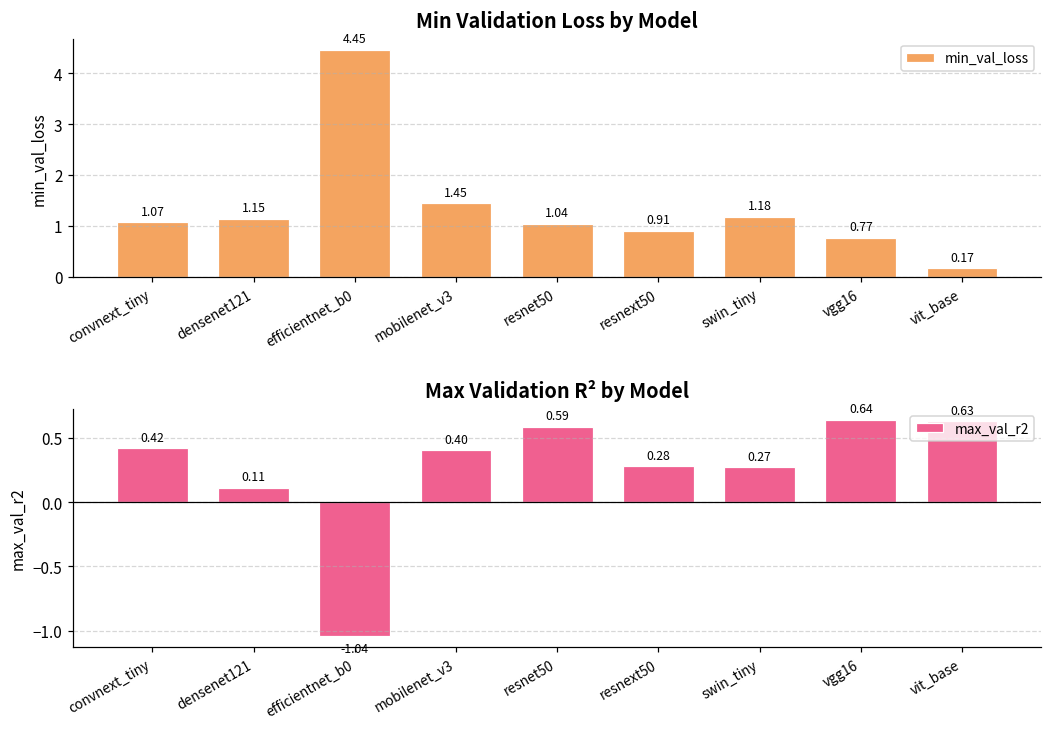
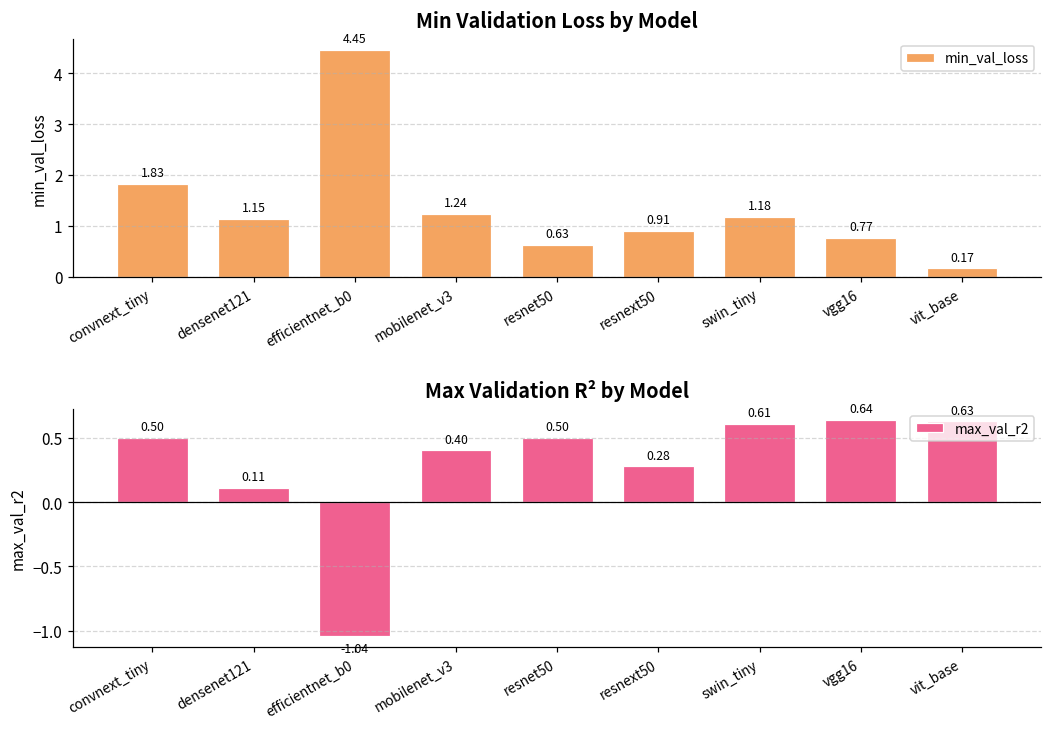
  {
    "Min Validation Loss by Model": {
-     "convnext_tiny": 1.07,
+     "convnext_tiny": 1.83,
      "densenet121": 1.15,
      "efficientnet_b0": 4.45,
-     "mobilenet_v3": 1.45,
-     "resnet50": 1.04,
+     "mobilenet_v3": 1.24,
+     "resnet50": 0.63,
      "resnext50": 0.91,
      "swin_tiny": 1.18,
      "vgg16": 0.77,
      "vit_base": 0.17
    },
    "Max Validation R² by Model": {
-     "convnext_tiny": 0.42,
+     "convnext_tiny": 0.50,
      "densenet121": 0.11,
      "efficientnet_b0": -1.04,
      "mobilenet_v3": 0.40,
-     "resnet50": 0.59,
+     "resnet50": 0.50,
      "resnext50": 0.28,
-     "swin_tiny": 0.27,
+     "swin_tiny": 0.61,
      "vgg16": 0.64
    }
  }
